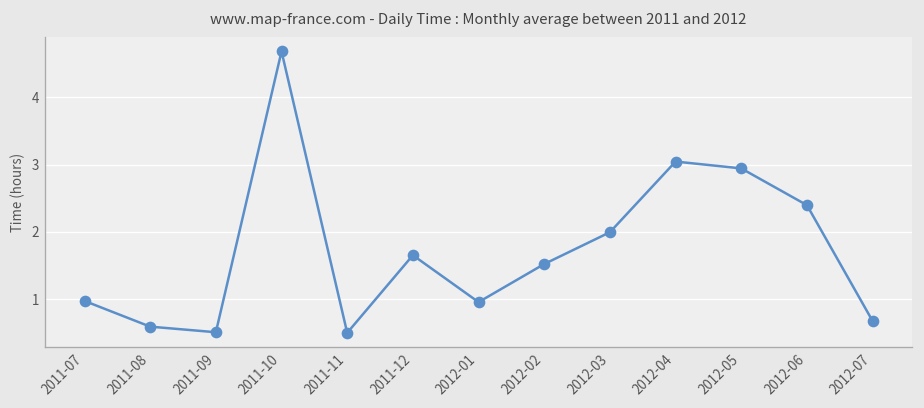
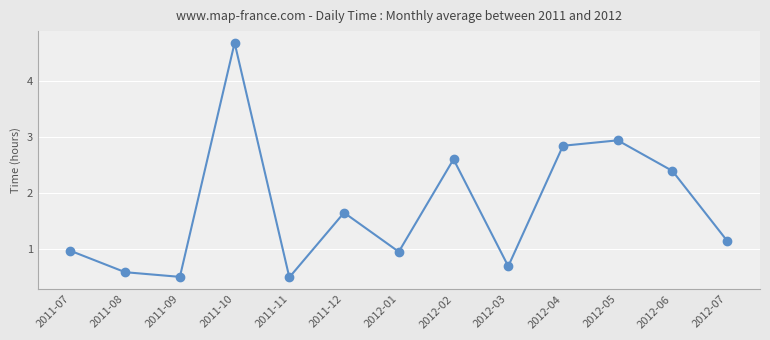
  {
    "2011-07": 1.0,
    "2011-08": 0.6,
    "2011-09": 0.5,
    "2011-10": 4.7,
    "2011-11": 0.5,
    "2011-12": 1.7,
    "2012-01": 1.0,
-   "2012-02": 1.5,
-   "2012-03": 2.0,
-   "2012-04": 3.0,
+   "2012-02": 2.6,
+   "2012-03": 0.7,
+   "2012-04": 2.8,
    "2012-05": 2.9,
    "2012-06": 2.4,
-   "2012-07": 0.7
+   "2012-07": 1.2
  }
